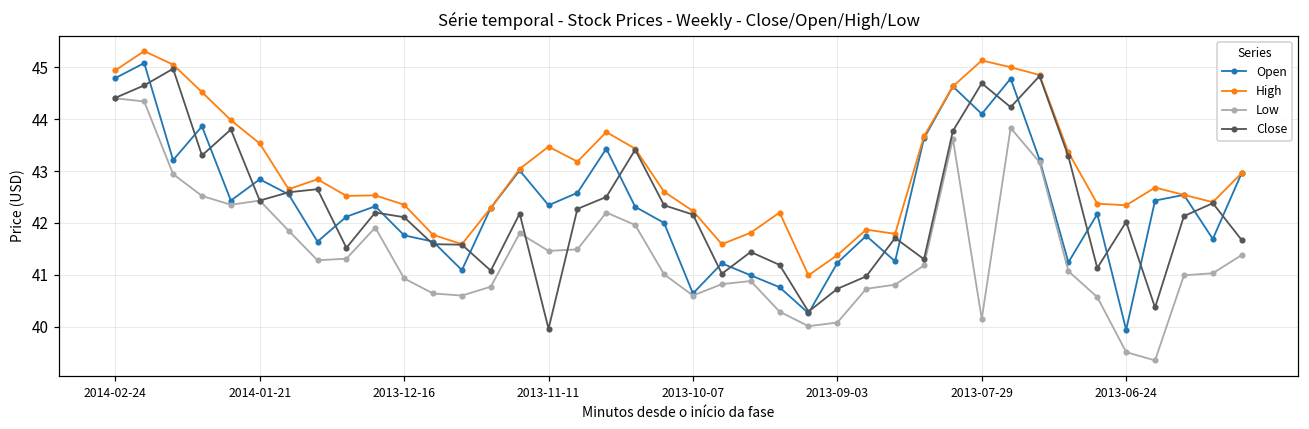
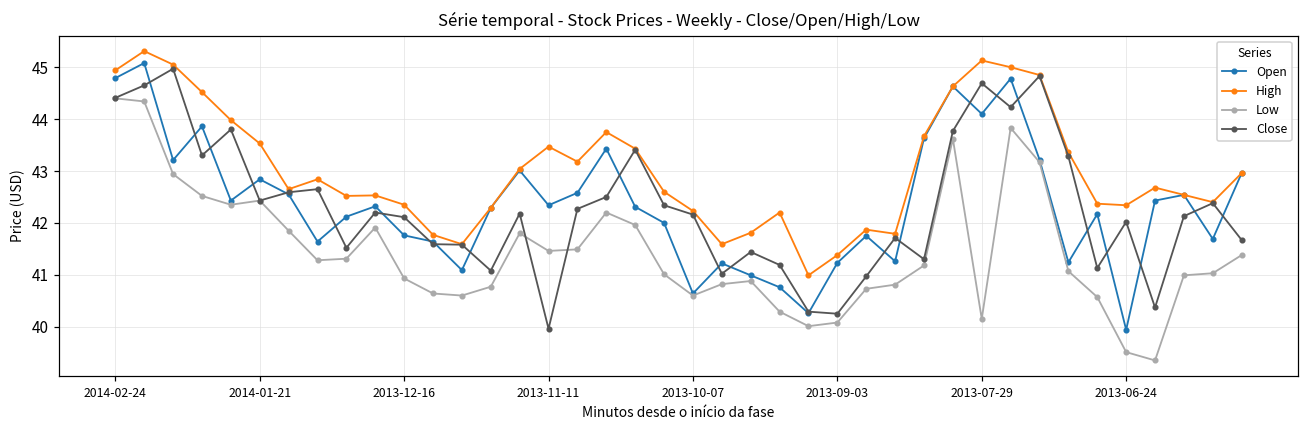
  {
    "Open": {
      "2014-02-24": 44.8,
      "2014-01-21": 42.8,
      "2013-12-16": 41.8,
      "2013-11-11": 42.3,
      "2013-09-03": 41.2,
      "2013-07-29": 44.1,
      "2013-06-24": 39.9
    },
    "High": {
      "2014-02-24": 44.9,
      "2014-01-21": 43.5,
      "2013-12-16": 42.4,
      "2013-11-11": 43.5,
      "2013-10-07": 42.2,
      "2013-09-03": 41.4,
      "2013-07-29": 45.1,
      "2013-06-24": 42.3
    },
    "Low": {
      "2013-12-16": 40.9,
      "2013-11-11": 41.5,
      "2013-09-03": 40.1,
      "2013-07-29": 40.2,
      "2013-06-24": 39.5
    },
    "Close": {
      "2013-12-16": 42.1,
      "2013-11-11": 40.0,
      "2013-10-07": 42.2,
-     "2013-09-03": 40.7,
+     "2013-09-03": 40.3,
      "2013-07-29": 44.7,
      "2013-06-24": 42.0
    }
  }
